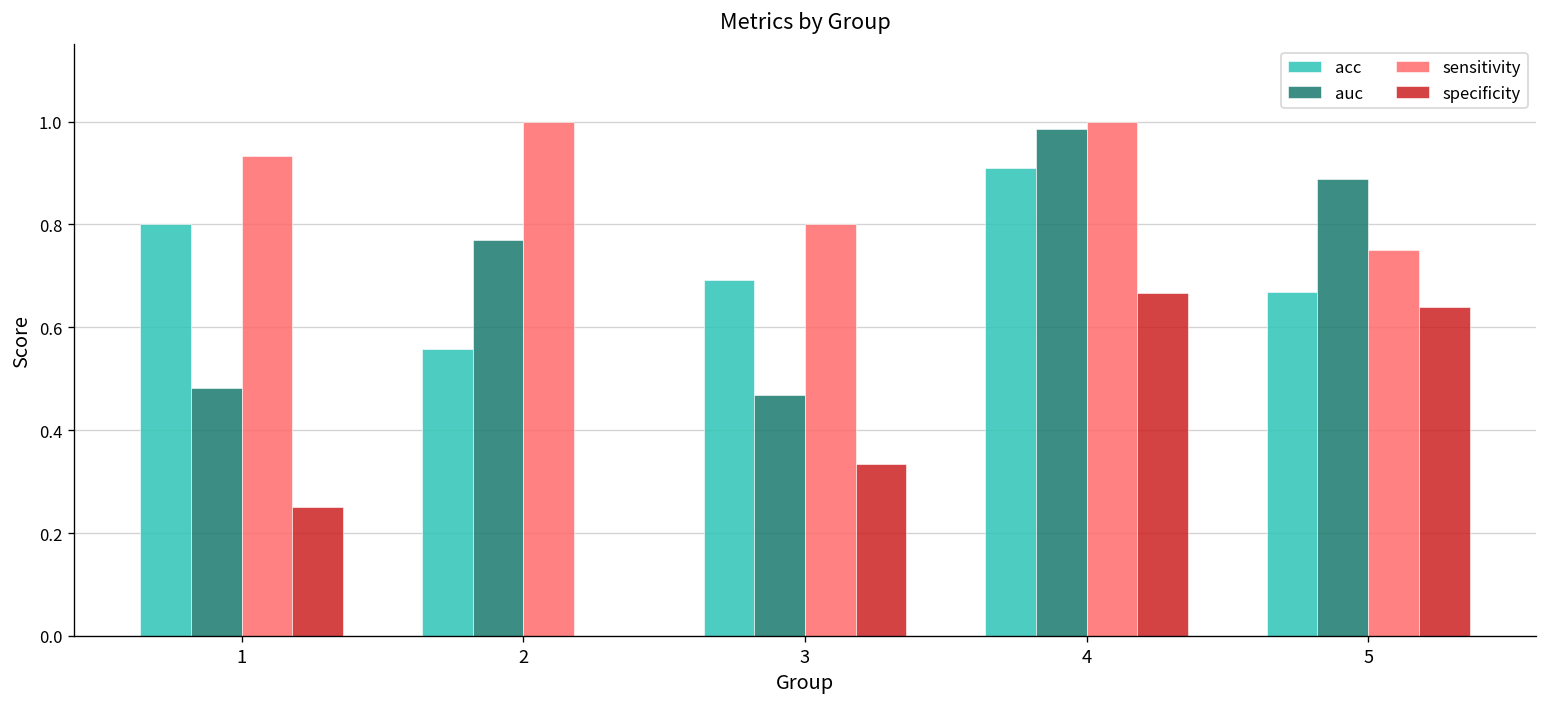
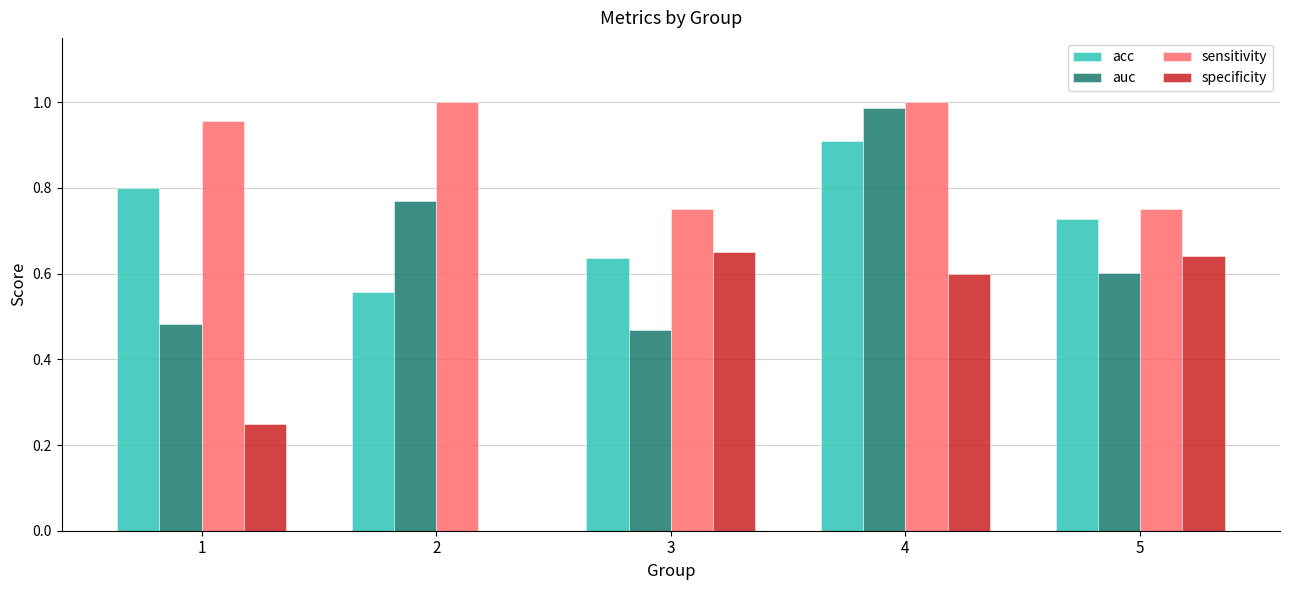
  {
    "acc": {
      "1": 0.80,
      "2": 0.56,
-     "3": 0.69,
+     "3": 0.64,
      "4": 0.91,
-     "5": 0.67
+     "5": 0.73
    },
    "auc": {
      "1": 0.48,
      "2": 0.77,
      "3": 0.47,
      "4": 0.99,
-     "5": 0.89
+     "5": 0.60
    },
    "sensitivity": {
-     "1": 0.93,
+     "1": 0.96,
      "2": 1.00,
-     "3": 0.80,
+     "3": 0.75,
      "4": 1.00,
      "5": 0.75
    },
    "specificity": {
      "1": 0.25,
      "2": 0.00,
-     "3": 0.33,
-     "4": 0.67,
+     "3": 0.65,
+     "4": 0.60,
      "5": 0.64
    }
  }
